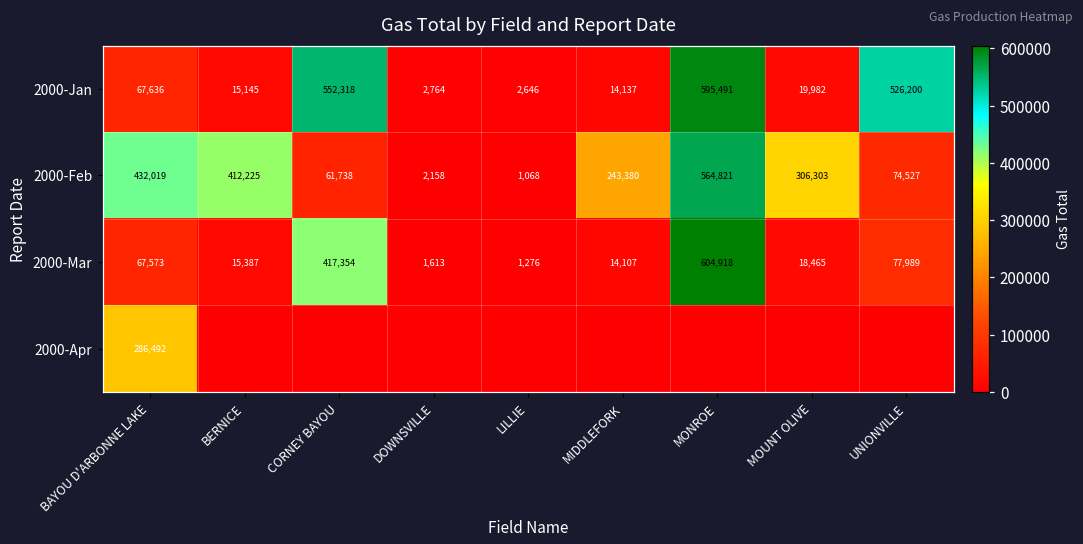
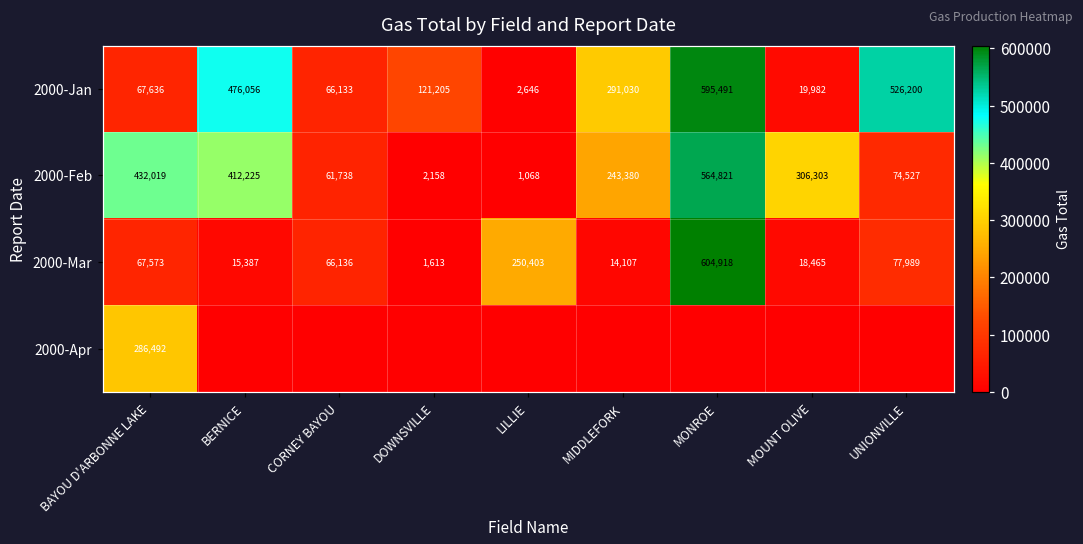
  {
    "2000-Jan": {
      "BAYOU D'ARBONNE LAKE": "67,636",
-     "BERNICE": "15,145",
-     "CORNEY BAYOU": "552,318",
-     "DOWNSVILLE": "2,764",
+     "BERNICE": "476,056",
+     "CORNEY BAYOU": "66,133",
+     "DOWNSVILLE": "121,205",
      "LILLIE": "2,646",
-     "MIDDLEFORK": "14,137",
+     "MIDDLEFORK": "291,030",
      "MONROE": "595,491",
      "MOUNT OLIVE": "19,982",
      "UNIONVILLE": "526,200"
    },
    "2000-Feb": {
      "BAYOU D'ARBONNE LAKE": "432,019",
      "BERNICE": "412,225",
      "CORNEY BAYOU": "61,738",
      "DOWNSVILLE": "2,158",
      "LILLIE": "1,068",
      "MIDDLEFORK": "243,380",
      "MONROE": "564,821",
      "MOUNT OLIVE": "306,303",
      "UNIONVILLE": "74,527"
    },
    "2000-Mar": {
      "BAYOU D'ARBONNE LAKE": "67,573",
      "BERNICE": "15,387",
-     "CORNEY BAYOU": "417,354",
+     "CORNEY BAYOU": "66,136",
      "DOWNSVILLE": "1,613",
-     "LILLIE": "1,276",
+     "LILLIE": "250,403",
      "MIDDLEFORK": "14,107",
      "MONROE": "604,918",
      "MOUNT OLIVE": "18,465",
      "UNIONVILLE": "77,989"
    },
    "2000-Apr": {
      "BAYOU D'ARBONNE LAKE": "286,492"
    }
  }
